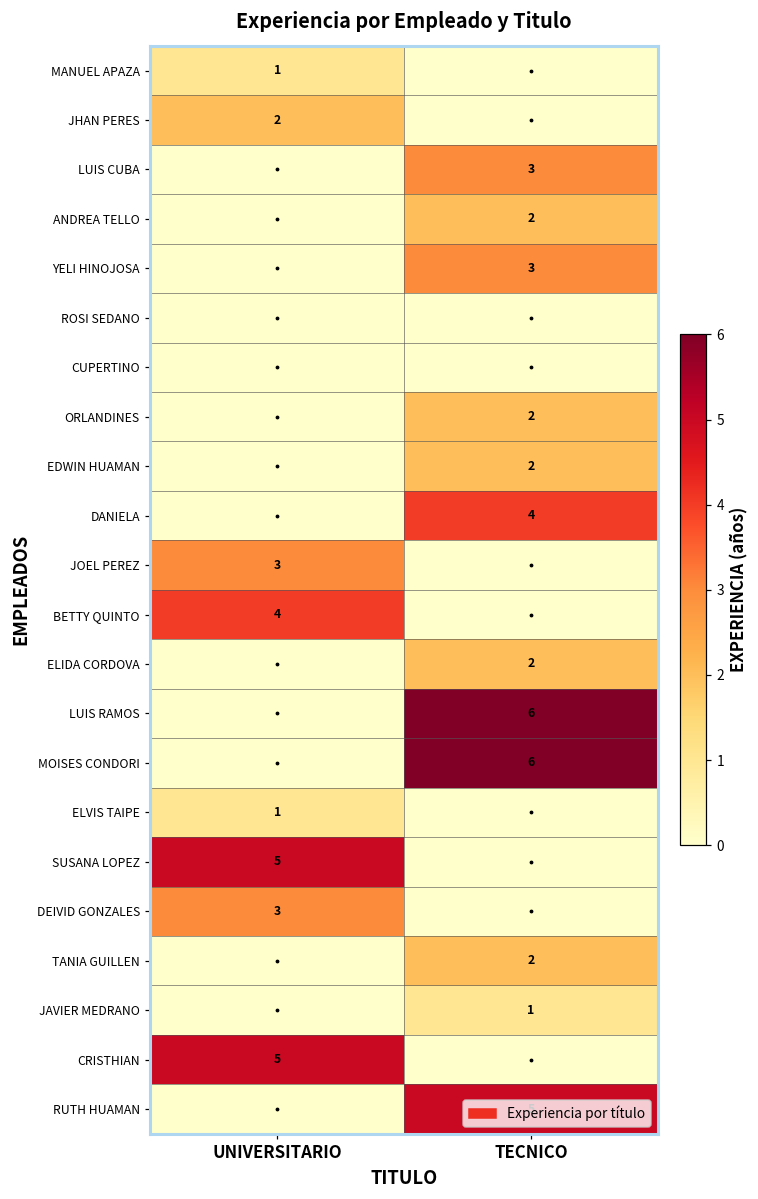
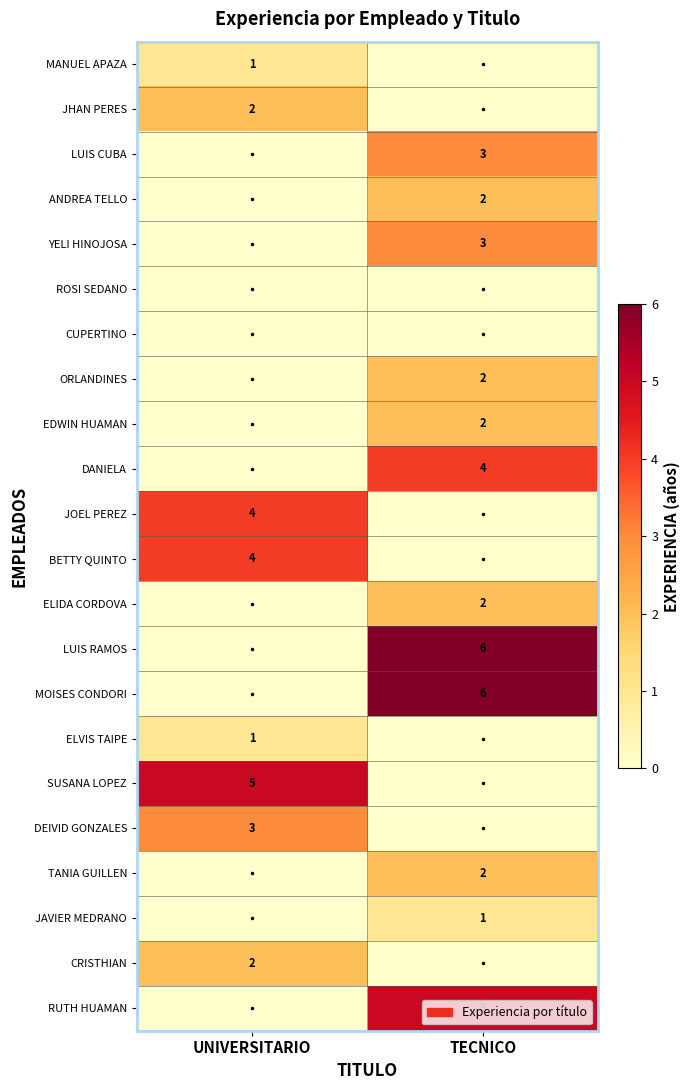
  {
    "MANUEL APAZA": {
      "UNIVERSITARIO": 1
    },
    "JHAN PERES": {
      "UNIVERSITARIO": 2
    },
    "LUIS CUBA": {
      "TECNICO": 3
    },
    "ANDREA TELLO": {
      "TECNICO": 2
    },
    "YELI HINOJOSA": {
      "TECNICO": 3
    },
    "ORLANDINES": {
      "TECNICO": 2
    },
    "EDWIN HUAMAN": {
      "TECNICO": 2
    },
    "DANIELA": {
      "TECNICO": 4
    },
    "JOEL PEREZ": {
-     "UNIVERSITARIO": 3
+     "UNIVERSITARIO": 4
    },
    "BETTY QUINTO": {
      "UNIVERSITARIO": 4
    },
    "ELIDA CORDOVA": {
      "TECNICO": 2
    },
    "LUIS RAMOS": {
      "TECNICO": 6
    },
    "MOISES CONDORI": {
      "TECNICO": 6
    },
    "ELVIS TAIPE": {
      "UNIVERSITARIO": 1
    },
    "SUSANA LOPEZ": {
      "UNIVERSITARIO": 5
    },
    "DEIVID GONZALES": {
      "UNIVERSITARIO": 3
    },
    "TANIA GUILLEN": {
      "TECNICO": 2
    },
    "JAVIER MEDRANO": {
      "TECNICO": 1
    },
    "CRISTHIAN": {
-     "UNIVERSITARIO": 5
+     "UNIVERSITARIO": 2
    }
  }
